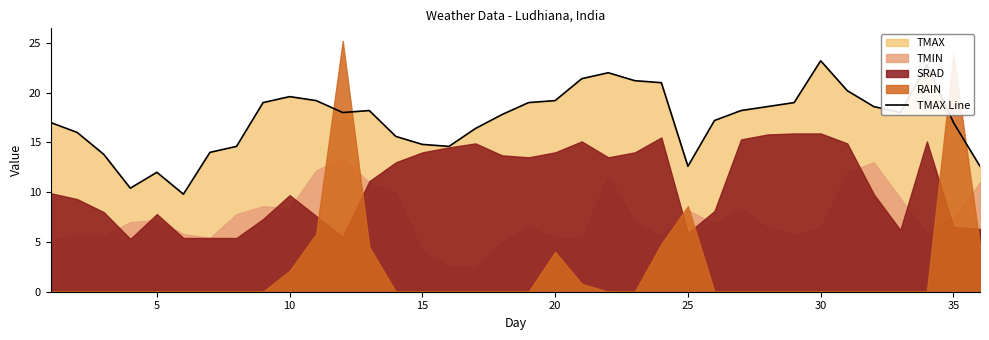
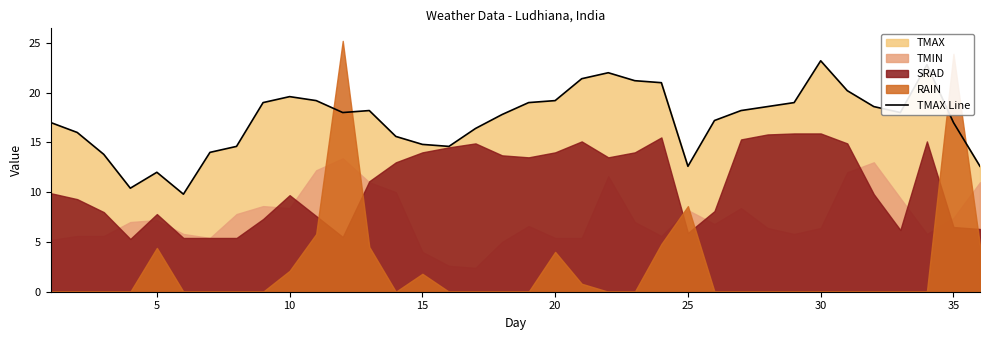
  {
    "SRAD": {
      "5": 8,
      "10": 10,
      "15": 14,
      "20": 14,
      "25": 6,
      "30": 16,
      "35": 7
    },
    "RAIN": {
-     "5": 0,
+     "5": 4,
      "10": 2,
-     "15": 0,
+     "15": 2,
      "20": 4,
      "25": 9,
      "30": 0
    }
  }
